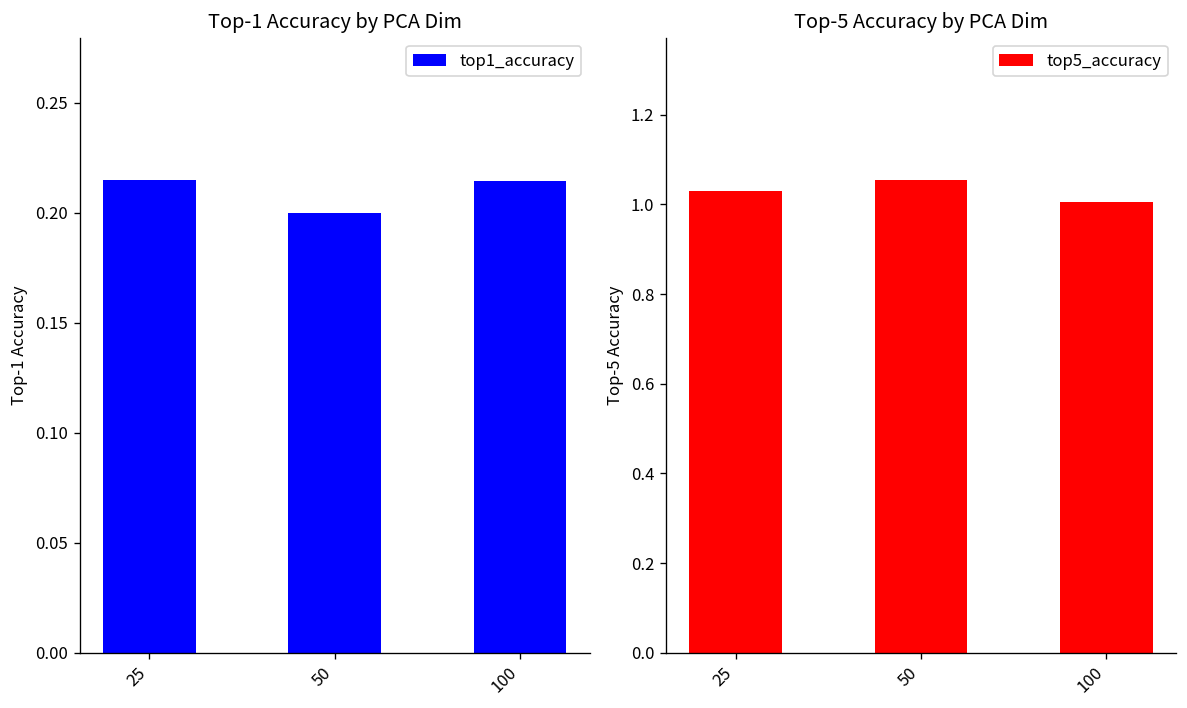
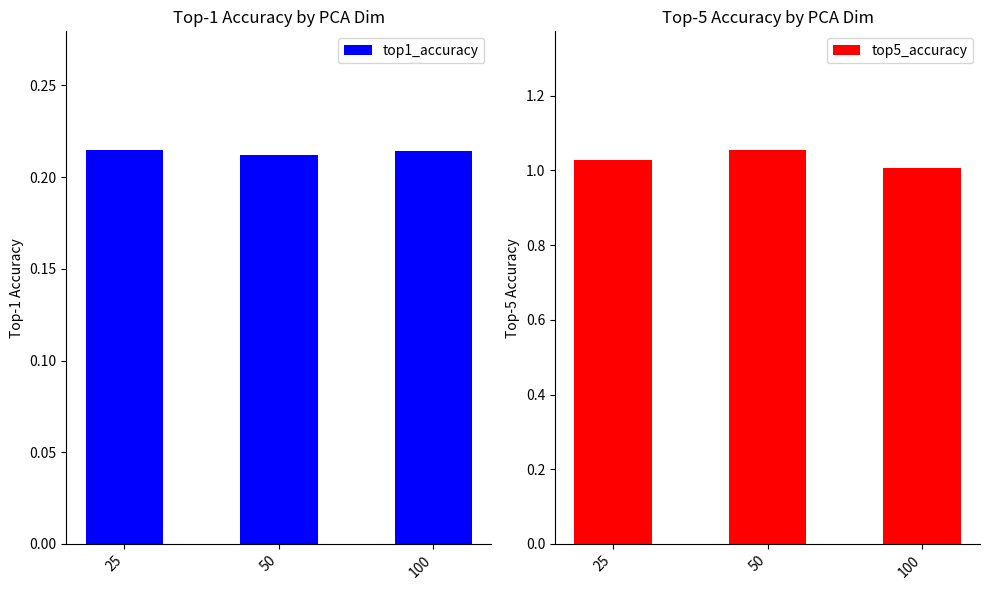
  {
    "Top-1 Accuracy by PCA Dim": {
      "25": 0.215,
-     "50": 0.200,
+     "50": 0.212,
      "100": 0.215
    },
    "Top-5 Accuracy by PCA Dim": {
      "25": 1.03,
      "50": 1.06,
      "100": 1.01
    }
  }
